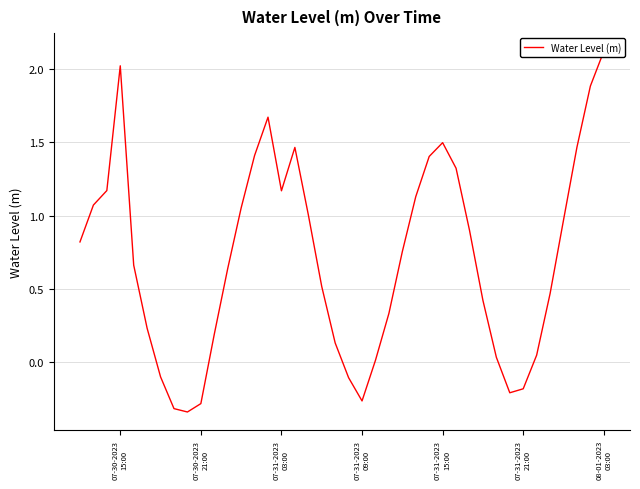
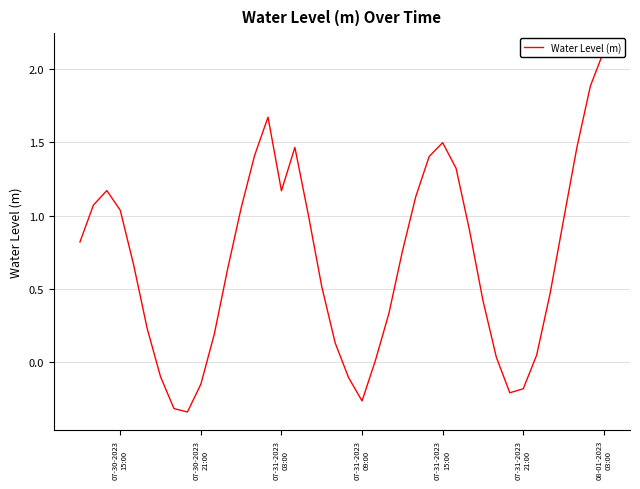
  {
-   "07-30-2023 15:00": 2.02,
-   "07-30-2023 21:00": -0.28,
+   "07-30-2023 15:00": 1.04,
+   "07-30-2023 21:00": -0.15,
    "07-31-2023 03:00": 1.17,
    "07-31-2023 09:00": -0.27,
    "07-31-2023 15:00": 1.50,
    "07-31-2023 21:00": -0.18
  }
